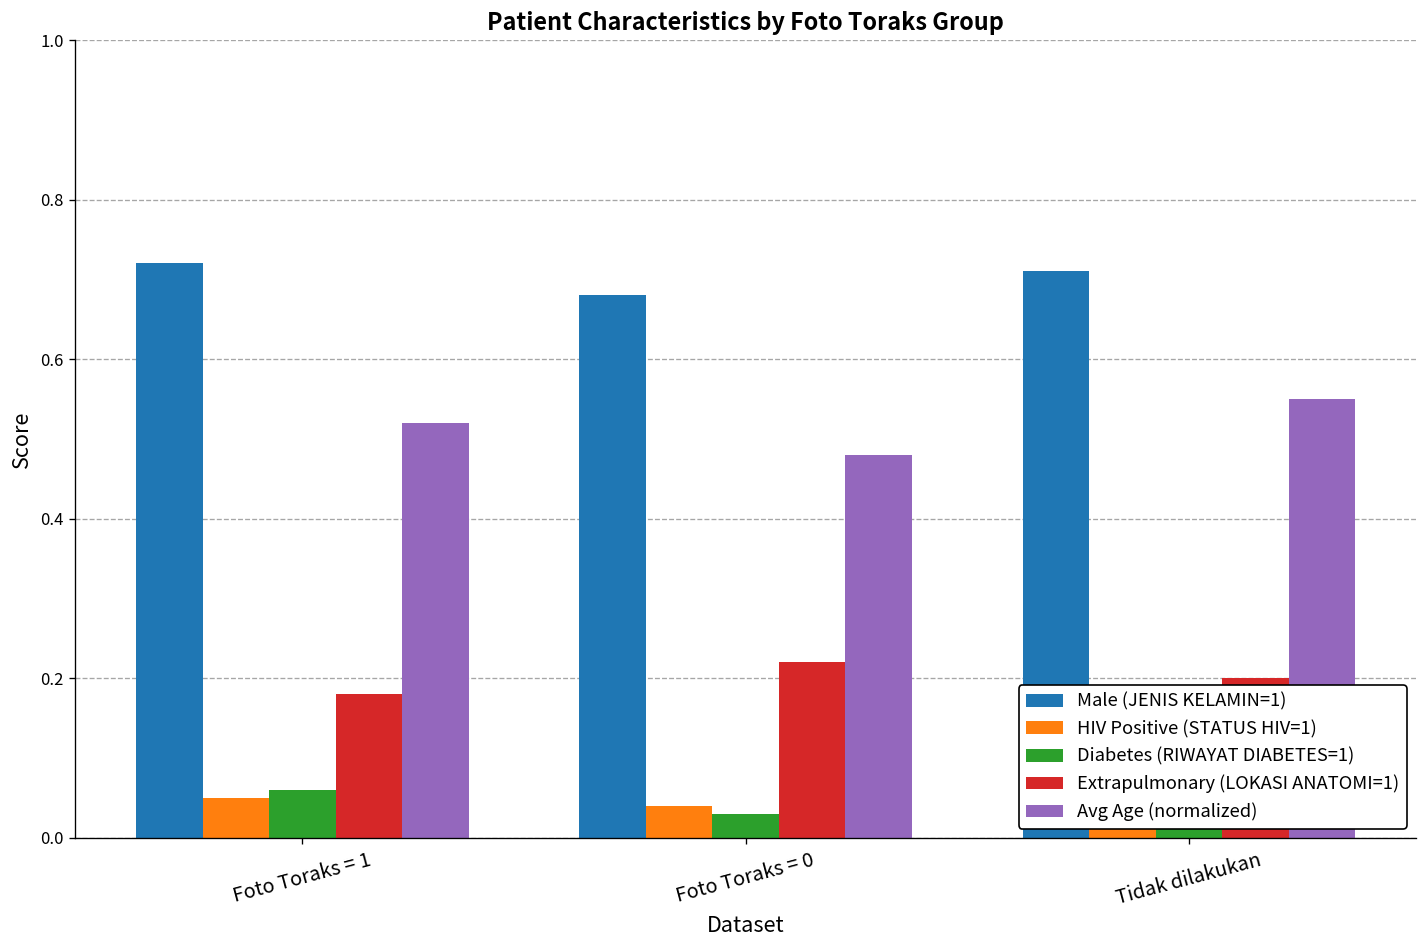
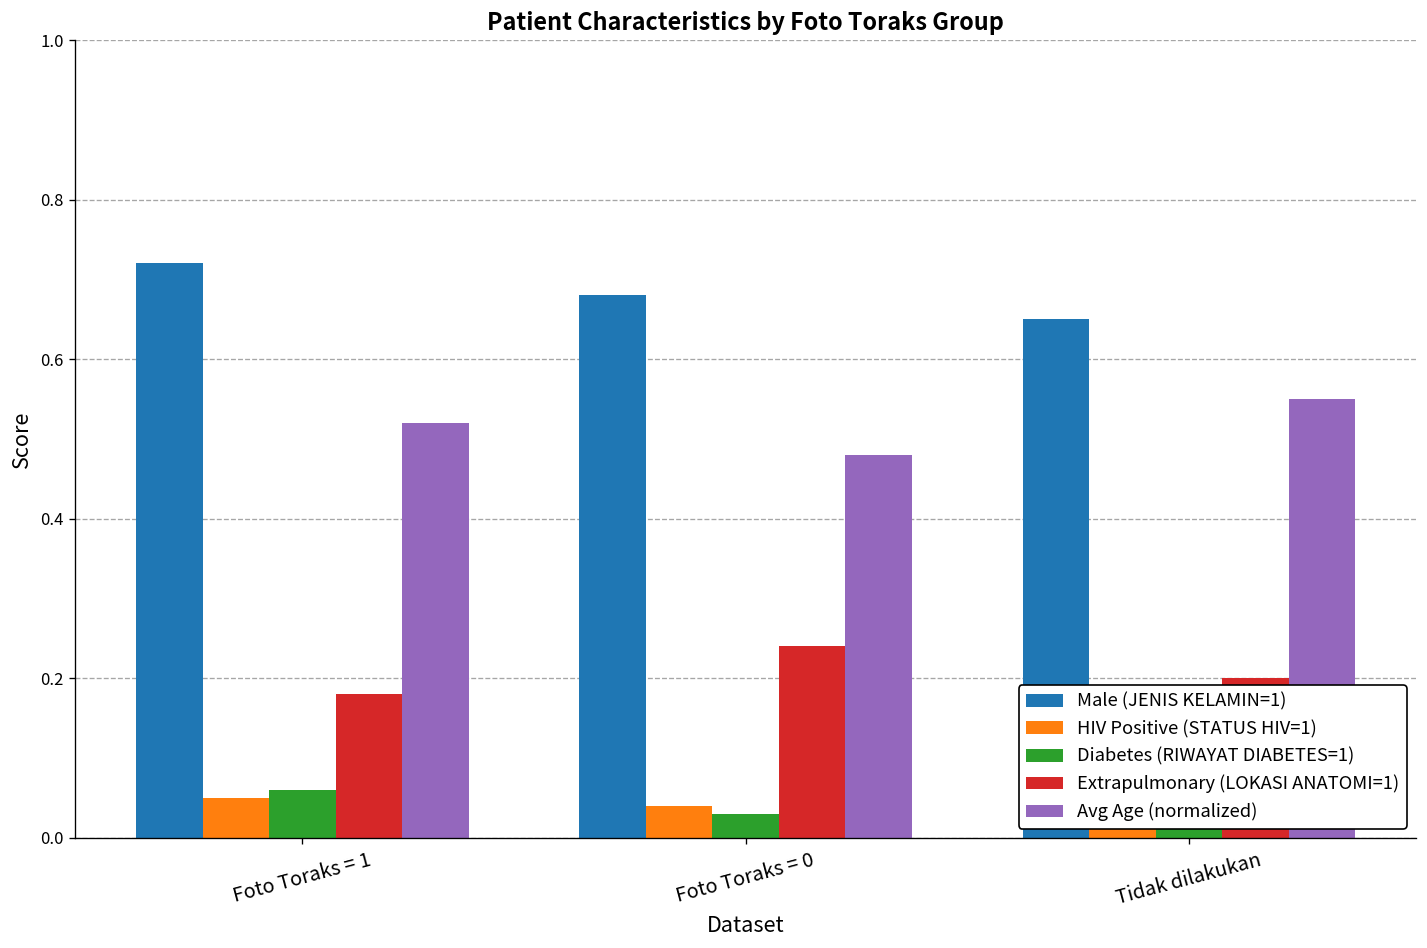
  {
    "Male (JENIS KELAMIN=1)": {
      "Foto Toraks = 1": 0.72,
      "Foto Toraks = 0": 0.68,
-     "Tidak dilakukan": 0.71
+     "Tidak dilakukan": 0.65
    },
    "HIV Positive (STATUS HIV=1)": {
      "Foto Toraks = 1": 0.05,
      "Foto Toraks = 0": 0.04
    },
    "Diabetes (RIWAYAT DIABETES=1)": {
      "Foto Toraks = 1": 0.06,
      "Foto Toraks = 0": 0.03
    },
    "Extrapulmonary (LOKASI ANATOMI=1)": {
      "Foto Toraks = 1": 0.18,
-     "Foto Toraks = 0": 0.22
+     "Foto Toraks = 0": 0.24
    },
    "Avg Age (normalized)": {
      "Foto Toraks = 1": 0.52,
      "Foto Toraks = 0": 0.48,
      "Tidak dilakukan": 0.55
    }
  }
